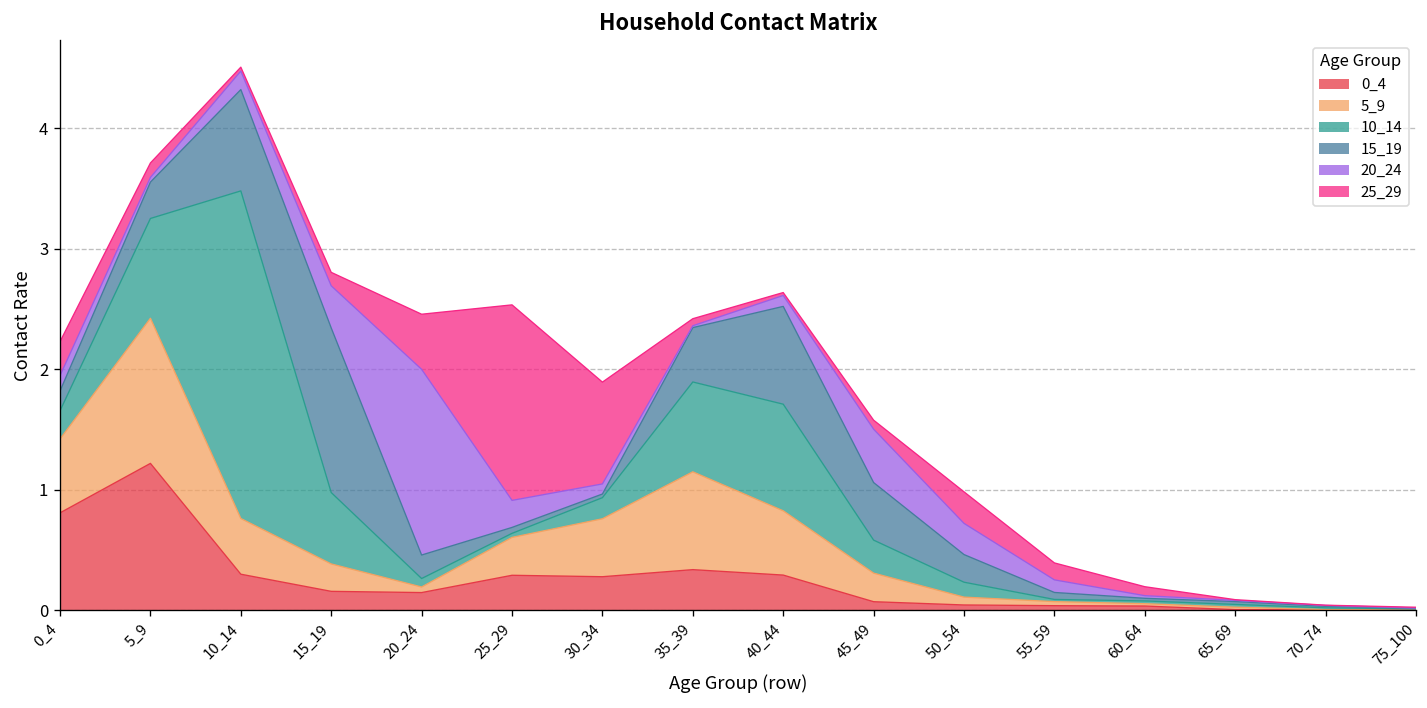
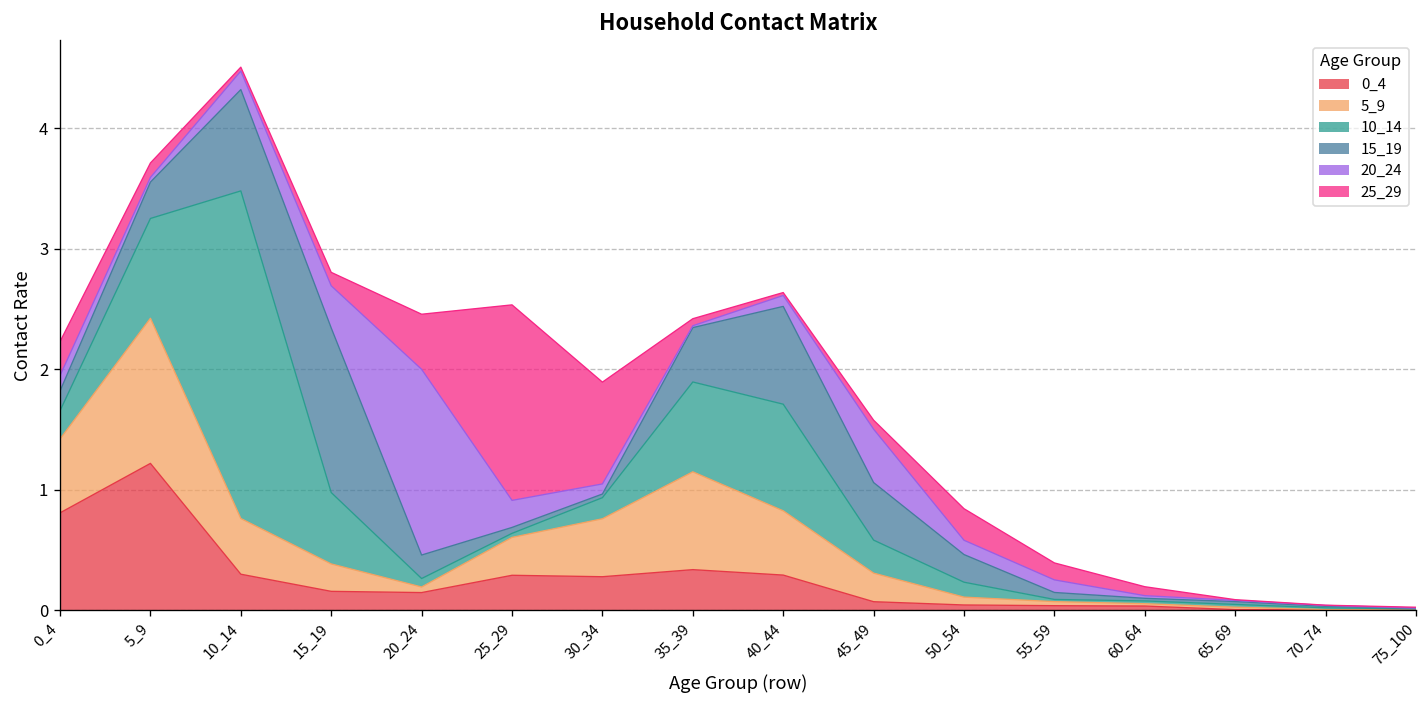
  {
    "0_4": {
      "0_4": 0.81,
      "5_9": 1.22,
      "10_14": 0.30,
      "15_19": 0.16,
      "20_24": 0.15,
      "25_29": 0.29,
      "30_34": 0.28,
      "35_39": 0.34,
      "40_44": 0.29,
      "45_49": 0.07,
      "50_54": 0.05,
      "55_59": 0.04
    },
    "5_9": {
      "0_4": 0.61,
      "5_9": 1.20,
      "10_14": 0.46,
      "15_19": 0.23,
      "20_24": 0.05,
      "25_29": 0.31,
      "30_34": 0.48,
      "35_39": 0.81,
      "40_44": 0.53,
      "45_49": 0.24,
      "50_54": 0.07
    },
    "20_24": {
      "0_4": 0.13,
      "5_9": 0.04,
      "10_14": 0.15,
      "15_19": 0.35,
      "20_24": 1.54,
      "25_29": 0.22,
      "30_34": 0.08,
      "45_49": 0.44,
-     "50_54": 0.26,
+     "50_54": 0.12,
      "55_59": 0.10
    },
    "25_29": {
      "0_4": 0.28,
      "5_9": 0.12,
      "10_14": 0.03,
      "15_19": 0.11,
      "20_24": 0.46,
      "25_29": 1.62,
      "30_34": 0.84,
      "35_39": 0.06,
      "45_49": 0.07,
      "50_54": 0.26,
      "55_59": 0.14,
      "60_64": 0.07
    }
  }
